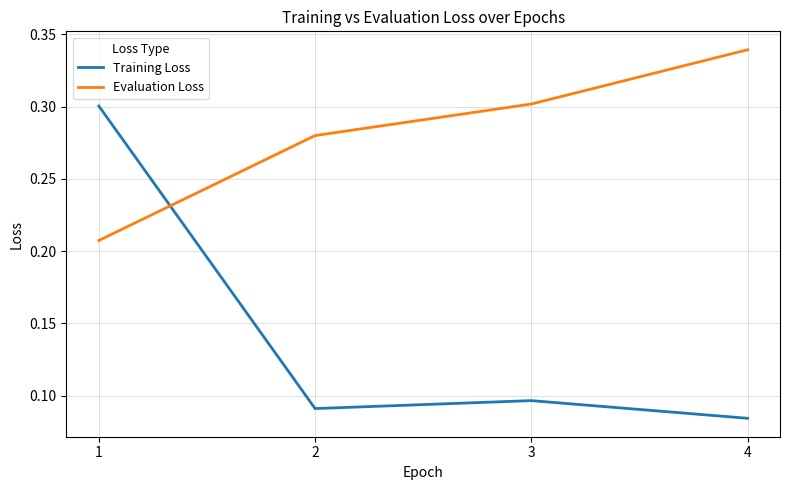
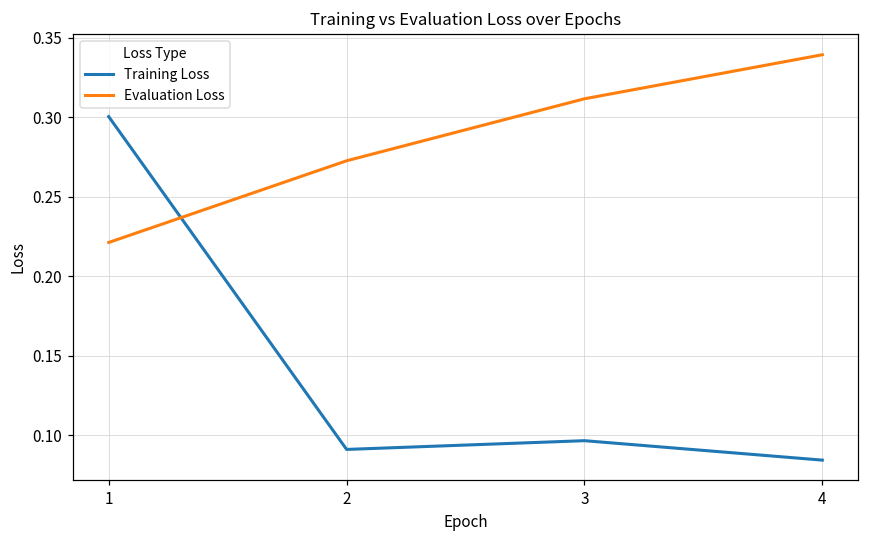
  {
    "Training Loss": {
      "1": 0.300,
      "2": 0.091,
      "3": 0.097,
      "4": 0.084
    },
    "Evaluation Loss": {
-     "1": 0.207,
-     "2": 0.280,
-     "3": 0.302,
+     "1": 0.221,
+     "2": 0.273,
+     "3": 0.312,
      "4": 0.339
    }
  }
